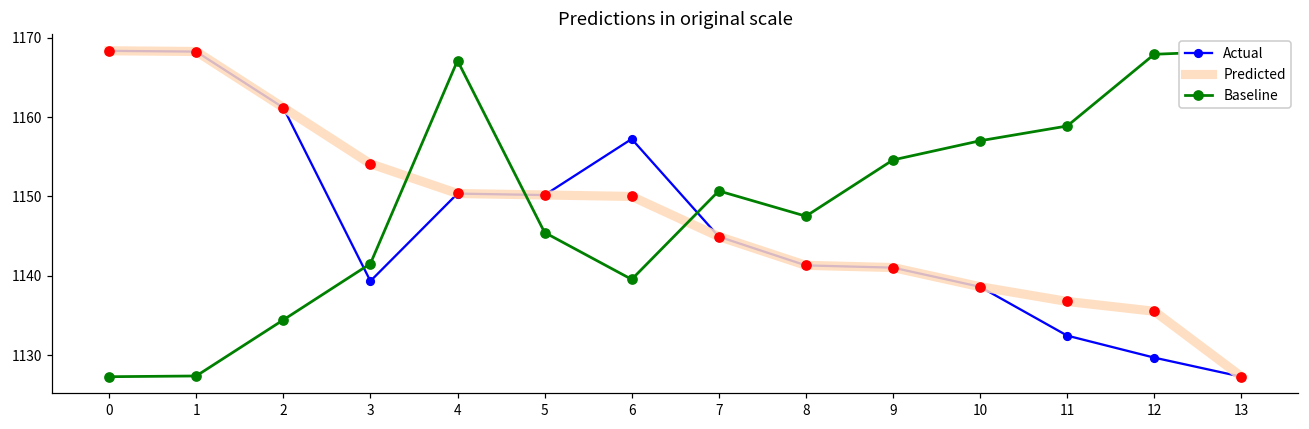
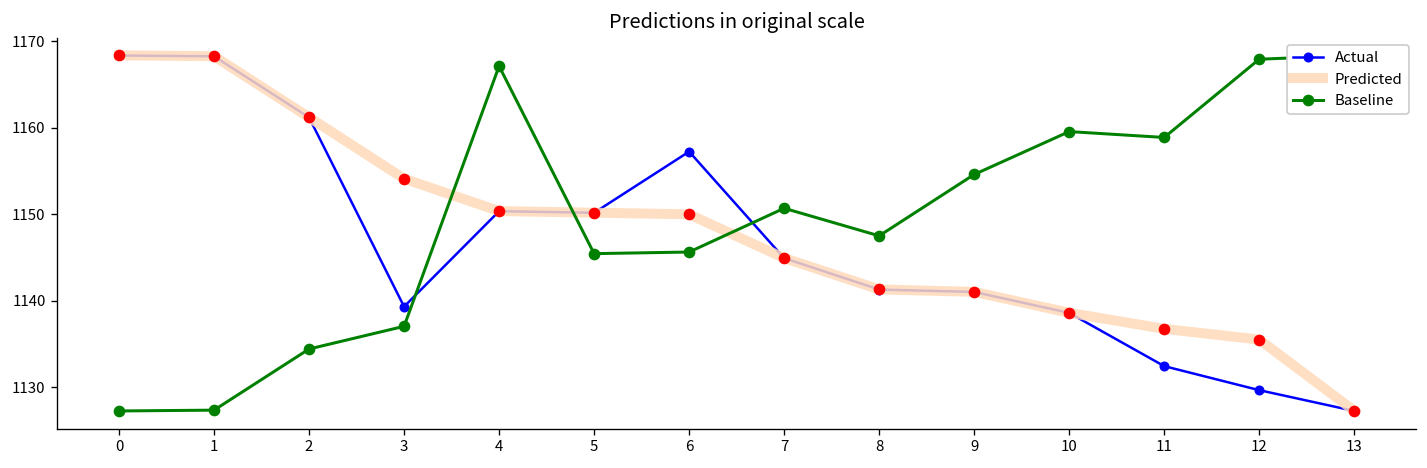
  {
    "Actual": {
      "3": 1139,
      "6": 1157,
      "11": 1132,
      "12": 1130
    },
    "Predicted": {
      "3": 1154,
      "6": 1150,
      "11": 1137,
      "12": 1136
    },
    "Baseline": {
      "0": 1127,
      "1": 1127,
      "2": 1134,
-     "3": 1142,
+     "3": 1137,
      "4": 1167,
      "5": 1145,
-     "6": 1140,
+     "6": 1146,
      "7": 1151,
      "8": 1148,
      "9": 1155,
-     "10": 1157,
+     "10": 1160,
      "11": 1159,
      "12": 1168
    }
  }
